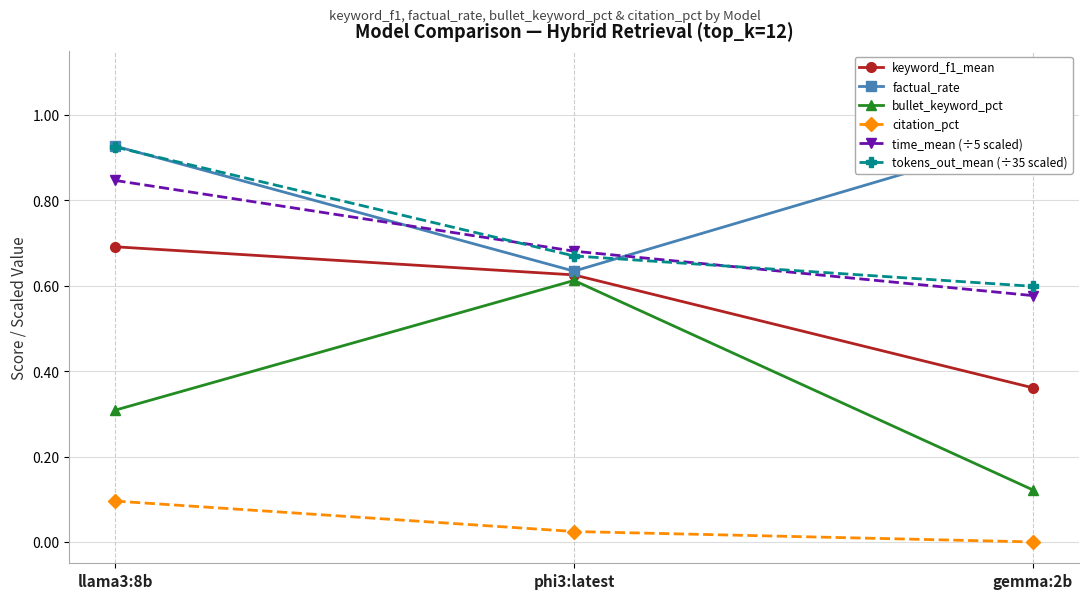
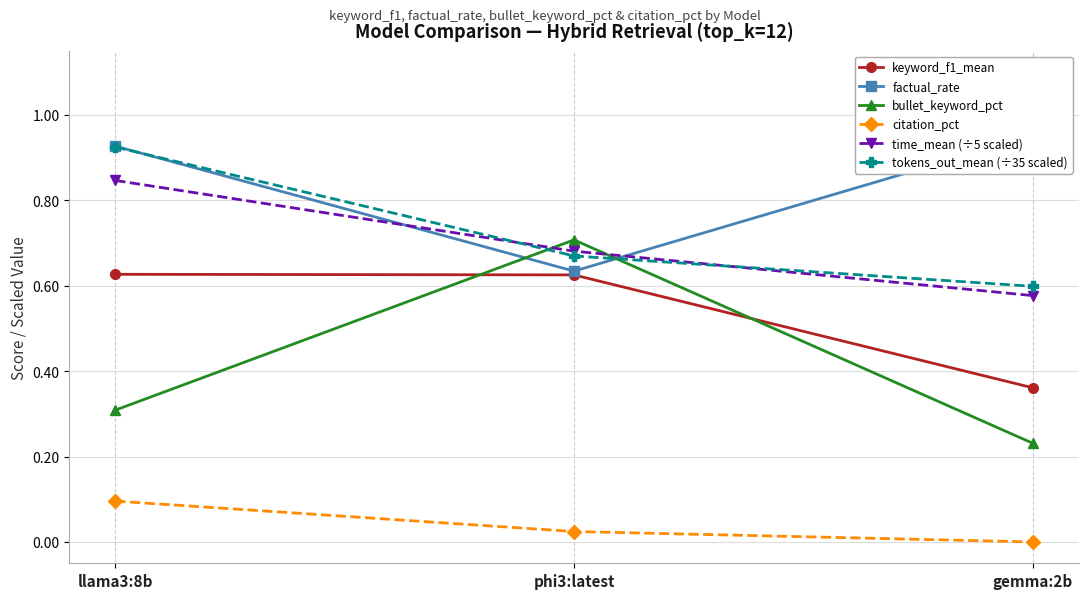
  {
    "keyword_f1_mean": {
-     "llama3:8b": 0.69,
+     "llama3:8b": 0.63,
      "phi3:latest": 0.63,
      "gemma:2b": 0.36
    },
    "factual_rate": {
      "phi3:latest": 0.63
    },
    "bullet_keyword_pct": {
      "llama3:8b": 0.31,
-     "phi3:latest": 0.61,
-     "gemma:2b": 0.12
+     "phi3:latest": 0.71,
+     "gemma:2b": 0.23
    },
    "citation_pct": {
      "llama3:8b": 0.10,
      "phi3:latest": 0.02,
      "gemma:2b": 0.00
    },
    "time_mean (÷5 scaled)": {
      "llama3:8b": 0.85,
      "phi3:latest": 0.68,
      "gemma:2b": 0.58
    },
    "tokens_out_mean (÷35 scaled)": {
      "phi3:latest": 0.67,
      "gemma:2b": 0.60
    }
  }
